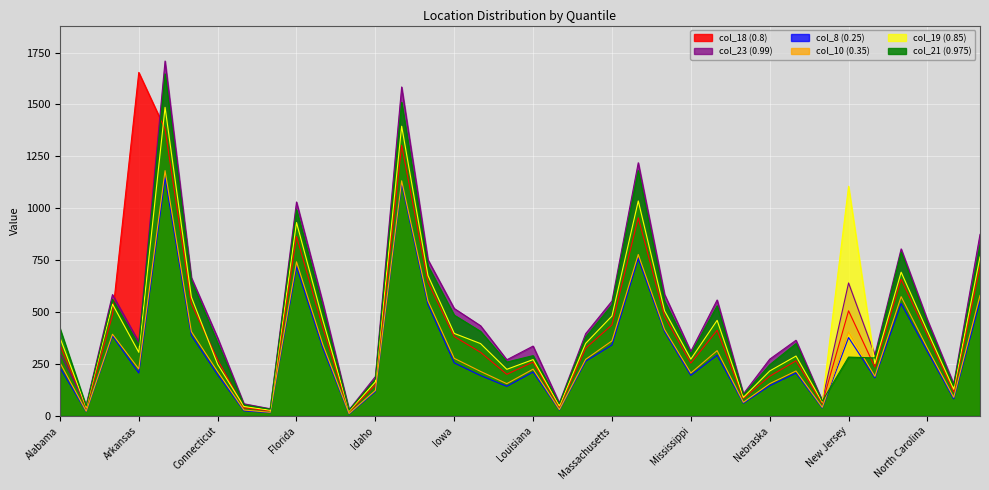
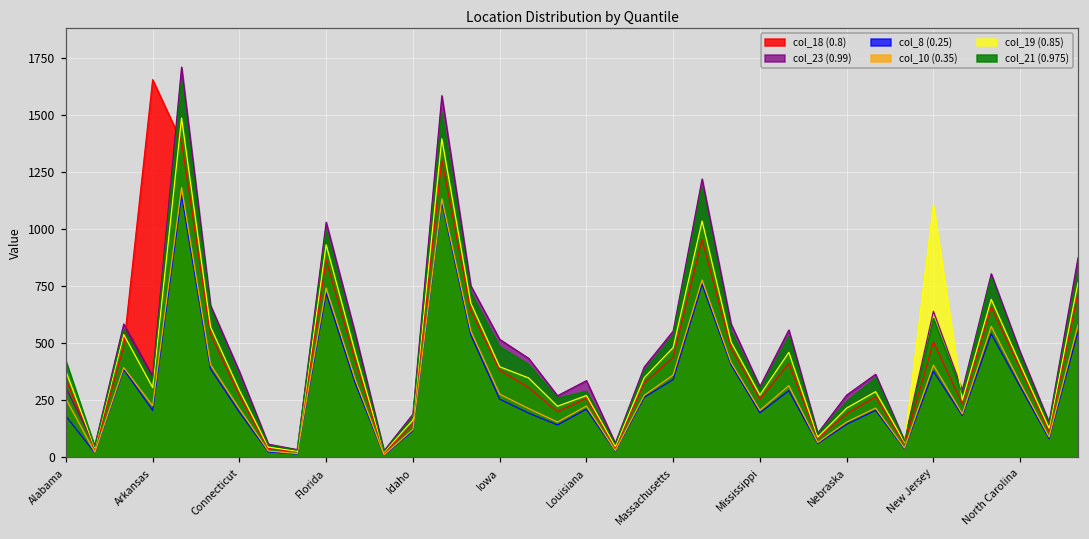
  {
    "col_18 (0.8)": {
      "Alabama": 340,
      "Arkansas": 1650,
      "Connecticut": 270,
      "Florida": 860,
      "Idaho": 150,
      "Iowa": 380,
      "Massachusetts": 440,
      "Mississippi": 250,
      "Nebraska": 190,
      "New Jersey": 510,
      "North Carolina": 390
    },
    "col_23 (0.99)": {
      "Alabama": 300,
      "Arkansas": 360,
      "Connecticut": 380,
      "Florida": 1030,
      "Iowa": 520,
      "Louisiana": 340,
      "Massachusetts": 550,
      "Mississippi": 310,
      "Nebraska": 270,
      "New Jersey": 640,
      "North Carolina": 460
    },
    "col_8 (0.25)": {
-     "Alabama": 230,
+     "Alabama": 180,
      "Arkansas": 210,
      "Connecticut": 200,
      "Florida": 720,
      "Iowa": 260,
      "Louisiana": 210,
      "Massachusetts": 340,
      "New Jersey": 380,
      "North Carolina": 310
    },
    "col_10 (0.35)": {
      "Alabama": 260,
      "Arkansas": 230,
      "Connecticut": 210,
      "Florida": 740,
      "Iowa": 280,
      "Louisiana": 230,
      "Massachusetts": 360,
      "New Jersey": 400,
      "North Carolina": 330
    },
    "col_19 (0.85)": {
      "Alabama": 380,
      "Arkansas": 310,
-     "Connecticut": 250,
+     "Connecticut": 290,
      "Florida": 930,
      "Idaho": 160,
      "Iowa": 400,
      "Massachusetts": 480,
      "Mississippi": 270,
      "Nebraska": 220,
      "New Jersey": 1110,
      "North Carolina": 410
    },
    "col_21 (0.975)": {
      "Alabama": 420,
      "Arkansas": 340,
      "Connecticut": 350,
      "Florida": 990,
      "Iowa": 490,
      "Louisiana": 290,
      "Massachusetts": 540,
      "Mississippi": 300,
      "Nebraska": 250,
-     "New Jersey": 280,
+     "New Jersey": 610,
      "North Carolina": 450
    }
  }
